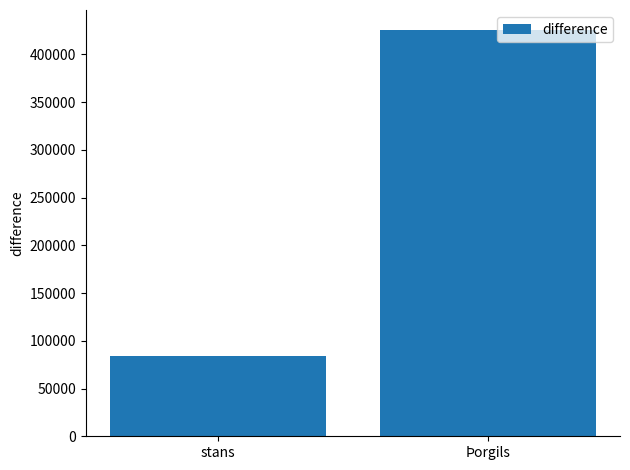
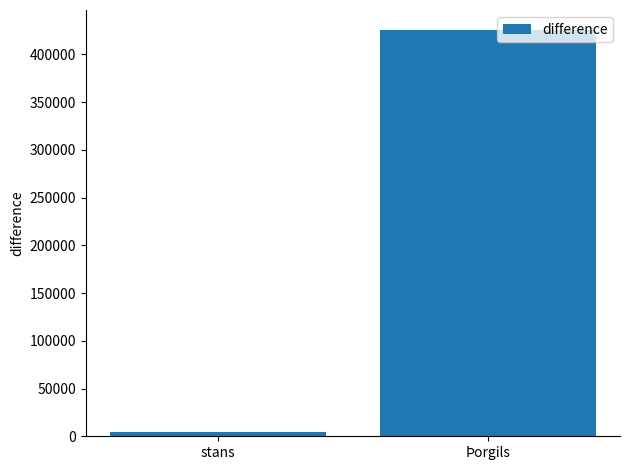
  {
-   "stans": 80000,
+   "stans": 0,
    "Þorgils": 430000
  }
